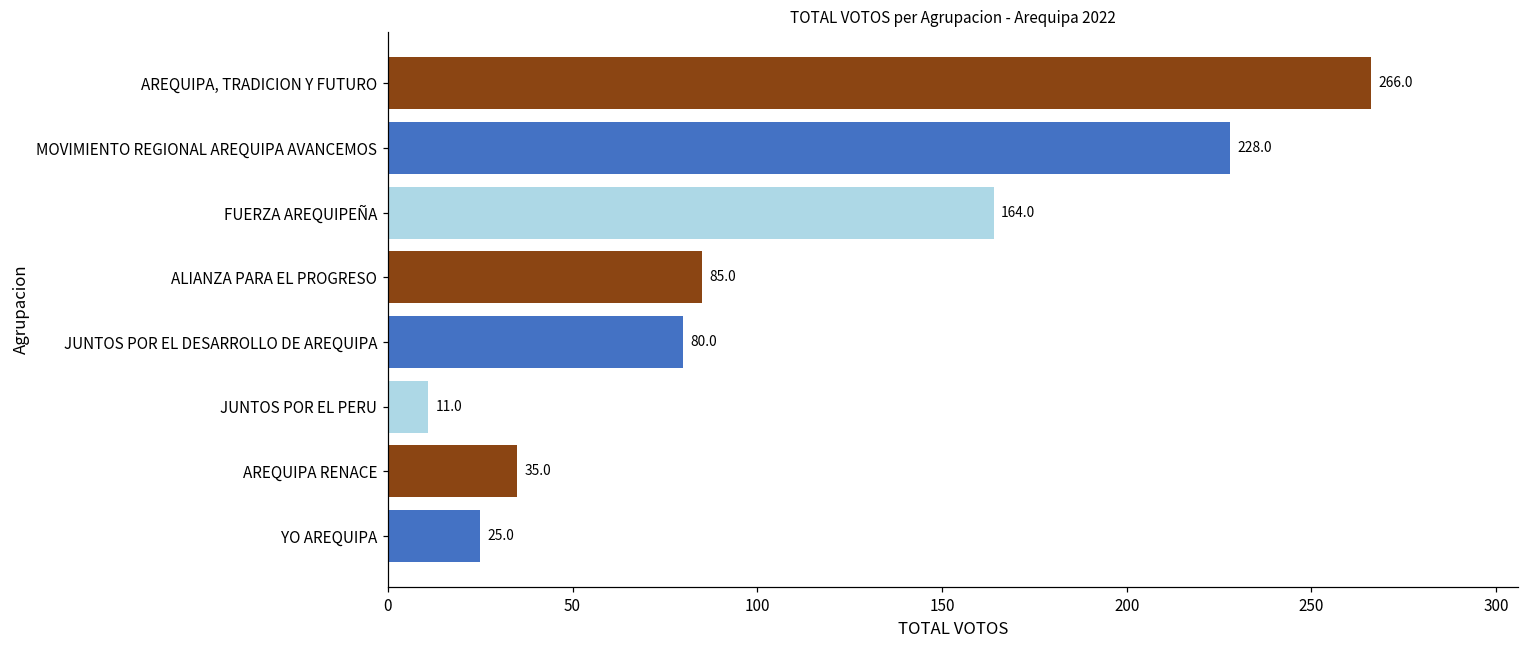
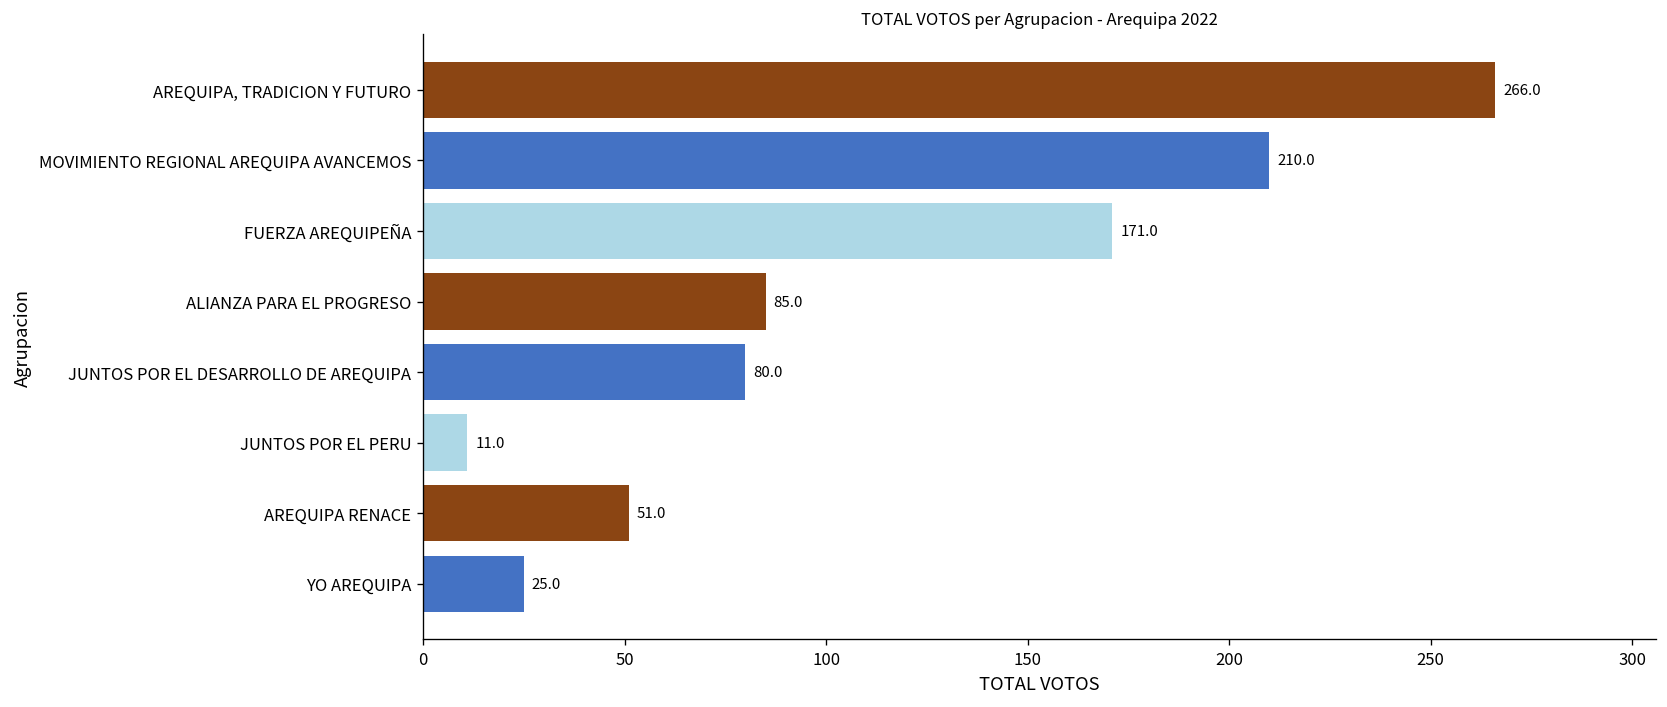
  {
    "AREQUIPA, TRADICION Y FUTURO": 266.0,
-   "MOVIMIENTO REGIONAL AREQUIPA AVANCEMOS": 228.0,
-   "FUERZA AREQUIPEÑA": 164.0,
+   "MOVIMIENTO REGIONAL AREQUIPA AVANCEMOS": 210.0,
+   "FUERZA AREQUIPEÑA": 171.0,
    "ALIANZA PARA EL PROGRESO": 85.0,
    "JUNTOS POR EL DESARROLLO DE AREQUIPA": 80.0,
    "JUNTOS POR EL PERU": 11.0,
-   "AREQUIPA RENACE": 35.0,
+   "AREQUIPA RENACE": 51.0,
    "YO AREQUIPA": 25.0
  }
